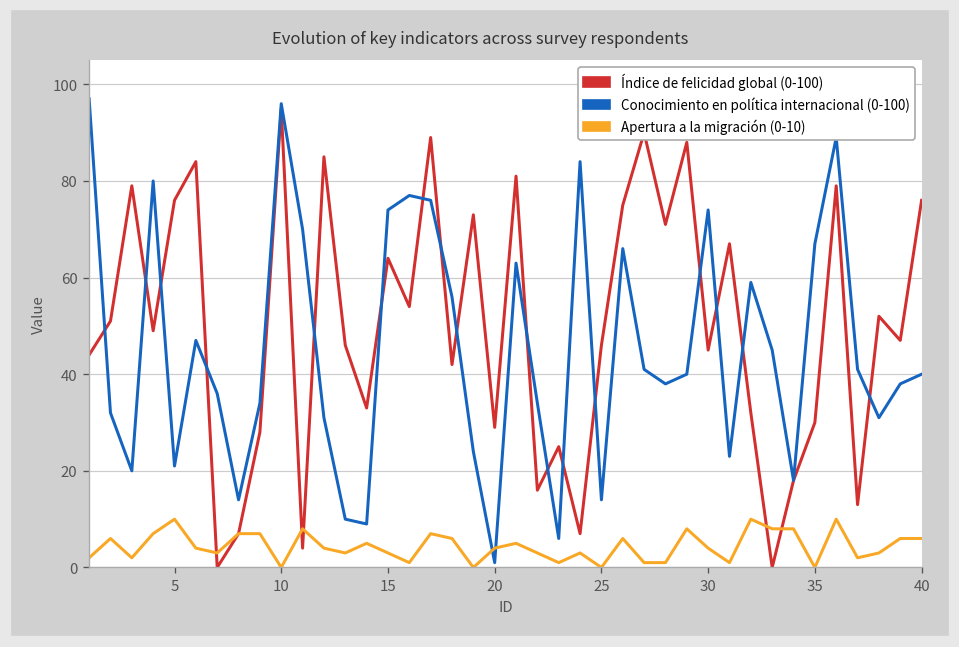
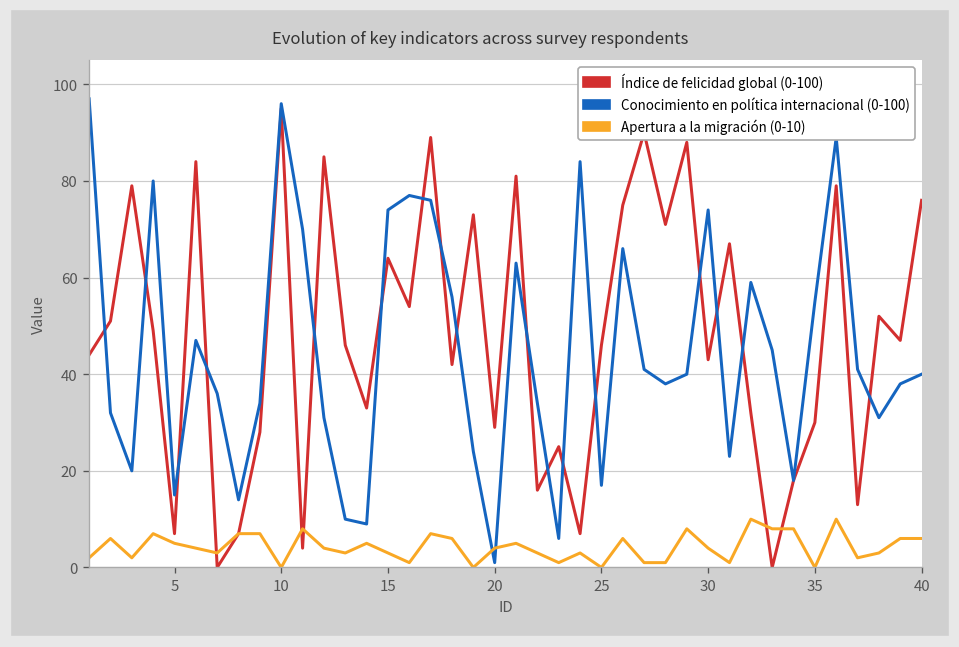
  {
    "Índice de felicidad global (0-100)": {
-     "5": 76,
+     "5": 7,
      "10": 95,
      "15": 64,
      "20": 29,
      "25": 46,
-     "30": 45,
+     "30": 43,
      "35": 30,
      "40": 76
    },
    "Conocimiento en política internacional (0-100)": {
-     "5": 21,
+     "5": 15,
      "10": 96,
      "15": 74,
      "20": 1,
-     "25": 14,
+     "25": 17,
      "30": 74,
-     "35": 67,
+     "35": 55,
      "40": 40
    },
    "Apertura a la migración (0-10)": {
-     "5": 10,
+     "5": 5,
      "10": 0,
      "15": 3,
      "20": 4,
      "25": 0,
      "30": 4,
      "35": 0,
      "40": 6
    }
  }
